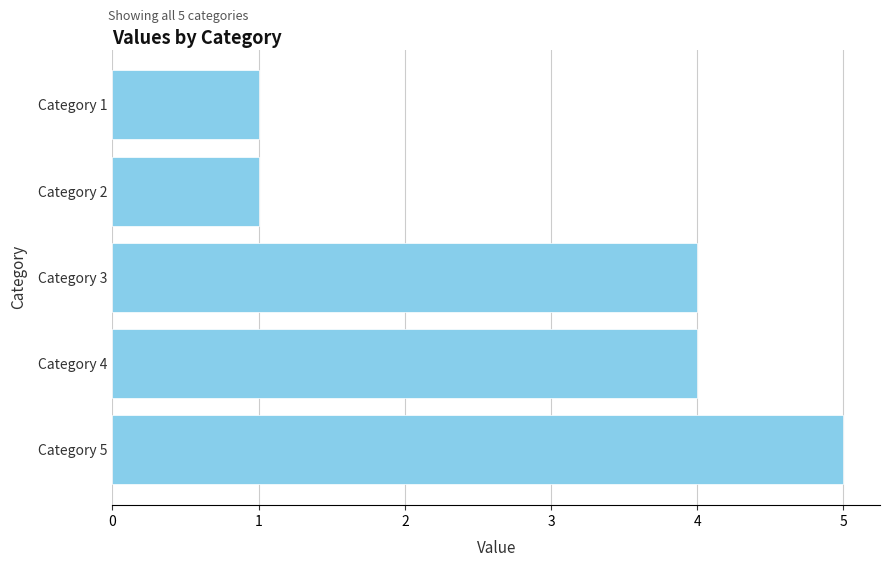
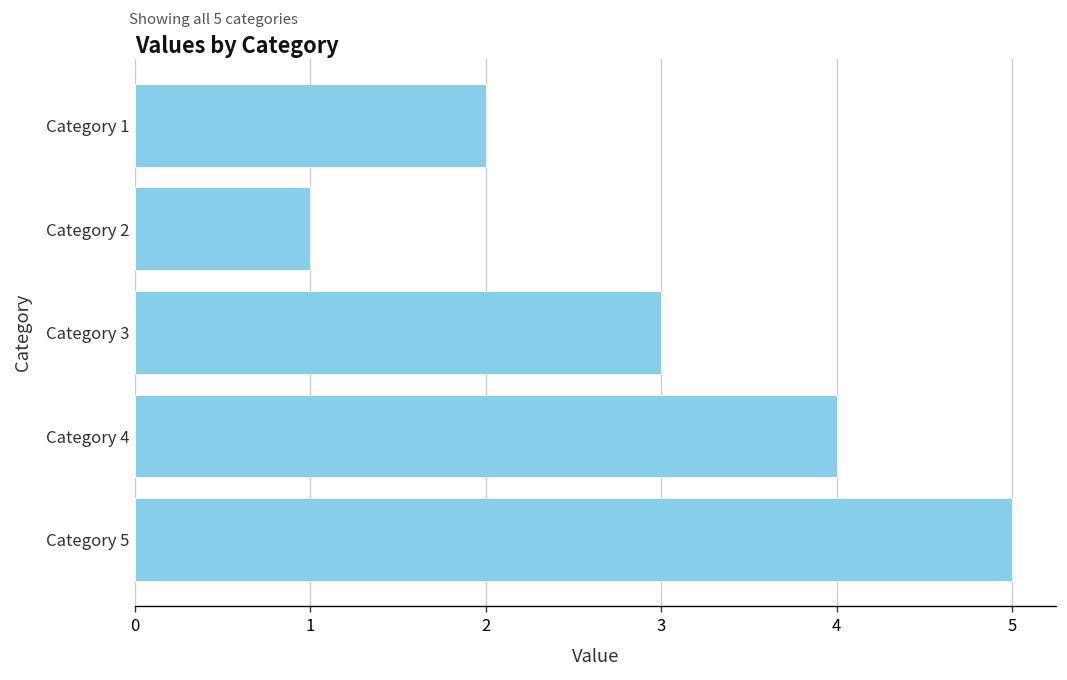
  {
-   "Category 1": 1,
+   "Category 1": 2,
    "Category 2": 1,
-   "Category 3": 4,
+   "Category 3": 3,
    "Category 4": 4,
    "Category 5": 5
  }
